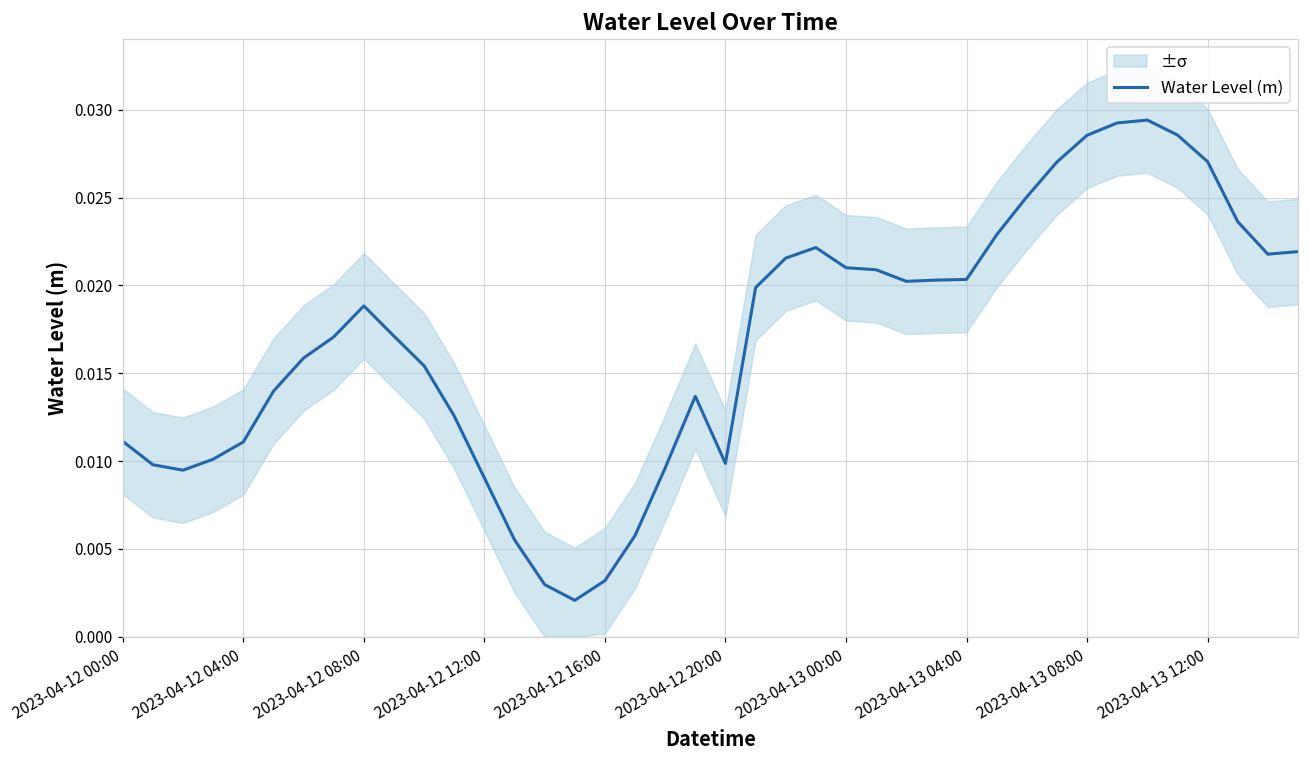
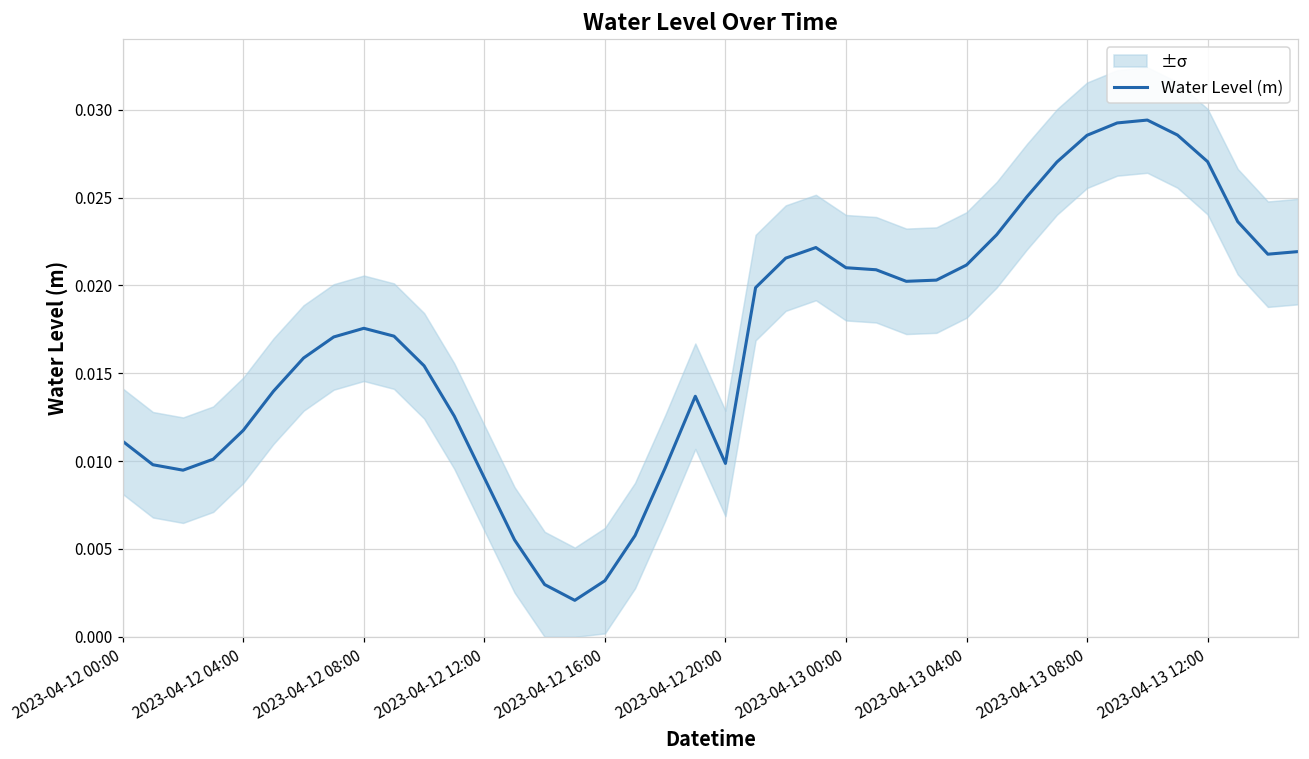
  {
    "Water Level (m)": {
      "2023-04-12 00:00": 0.0111,
-     "2023-04-12 04:00": 0.0111,
-     "2023-04-12 08:00": 0.0188,
+     "2023-04-12 04:00": 0.0118,
+     "2023-04-12 08:00": 0.0176,
      "2023-04-12 12:00": 0.0090,
      "2023-04-12 16:00": 0.0032,
      "2023-04-12 20:00": 0.0099,
      "2023-04-13 00:00": 0.0210,
-     "2023-04-13 04:00": 0.0203,
+     "2023-04-13 04:00": 0.0212,
      "2023-04-13 08:00": 0.0285,
      "2023-04-13 12:00": 0.0270
    }
  }
